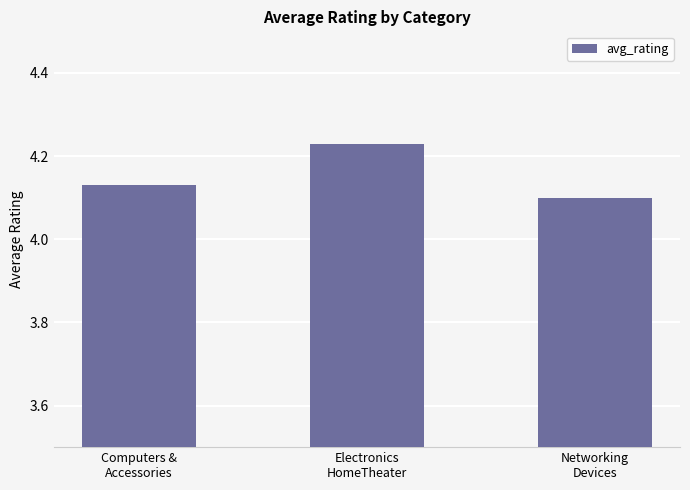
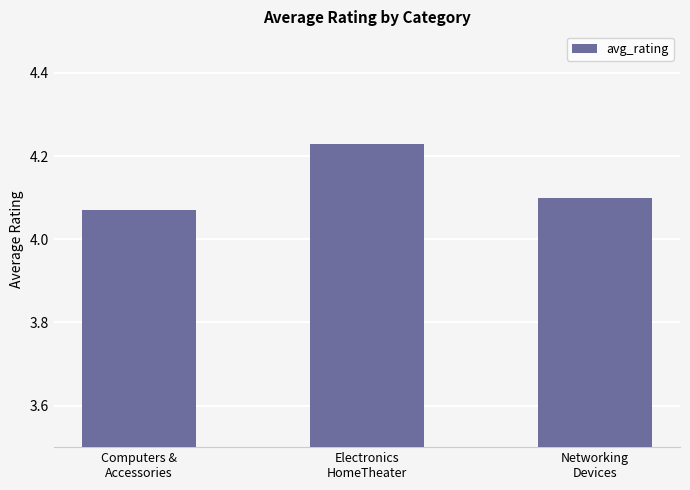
  {
-   "Computers & Accessories": 4.13,
+   "Computers & Accessories": 4.07,
    "Electronics HomeTheater": 4.23,
    "Networking Devices": 4.10
  }
